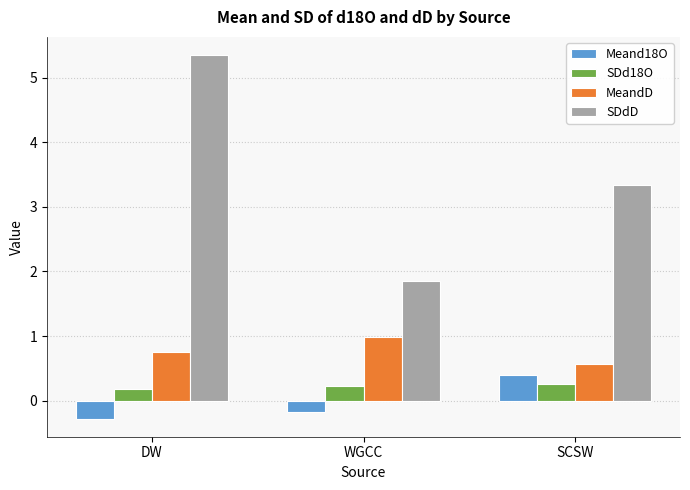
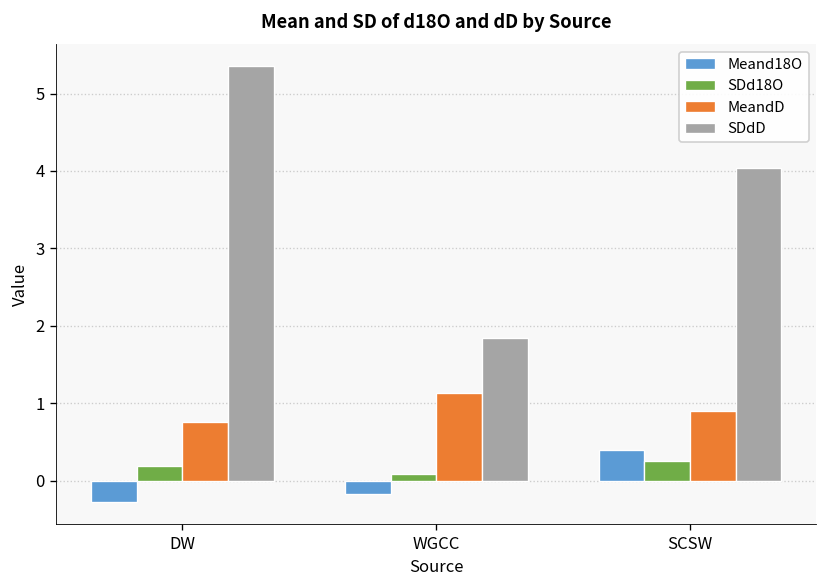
  {
    "Meand18O": {
      "DW": -0.3,
      "WGCC": -0.2,
      "SCSW": 0.4
    },
    "SDd18O": {
      "DW": 0.2,
-     "WGCC": 0.2,
+     "WGCC": 0.1,
      "SCSW": 0.3
    },
    "MeandD": {
      "DW": 0.8,
-     "WGCC": 1.0,
-     "SCSW": 0.6
+     "WGCC": 1.1,
+     "SCSW": 0.9
    },
    "SDdD": {
      "DW": 5.4,
      "WGCC": 1.8,
-     "SCSW": 3.3
+     "SCSW": 4.0
    }
  }
